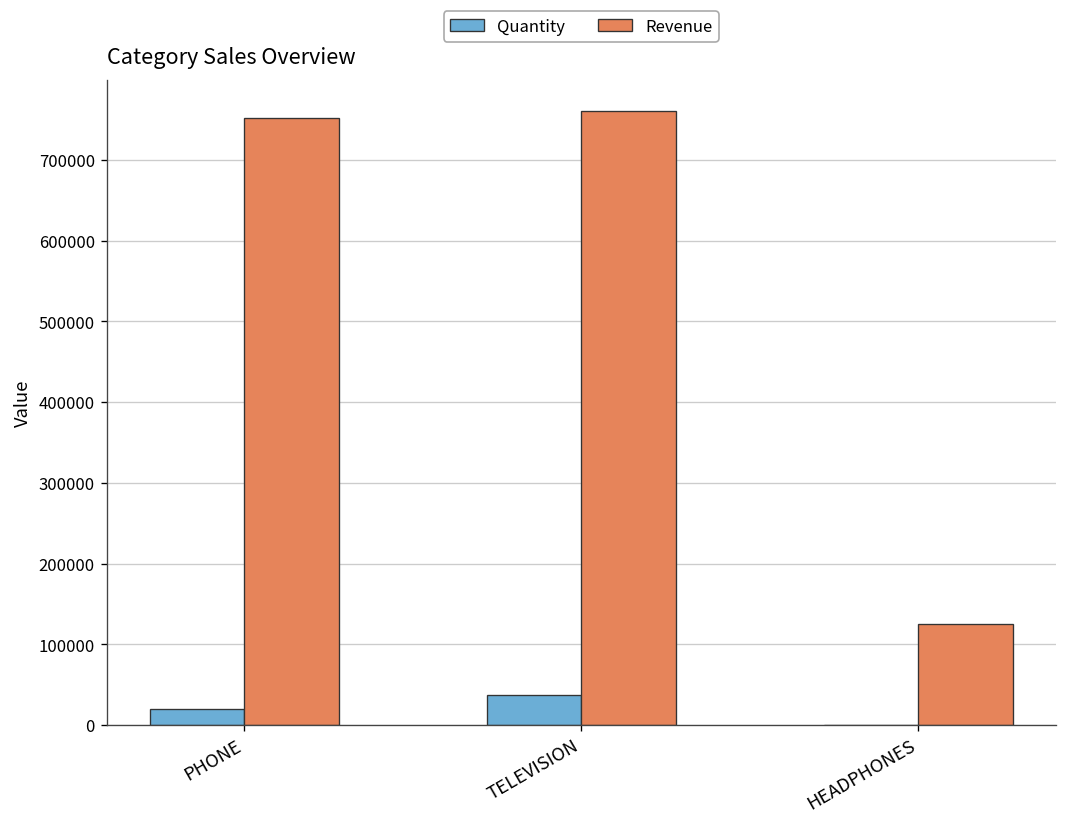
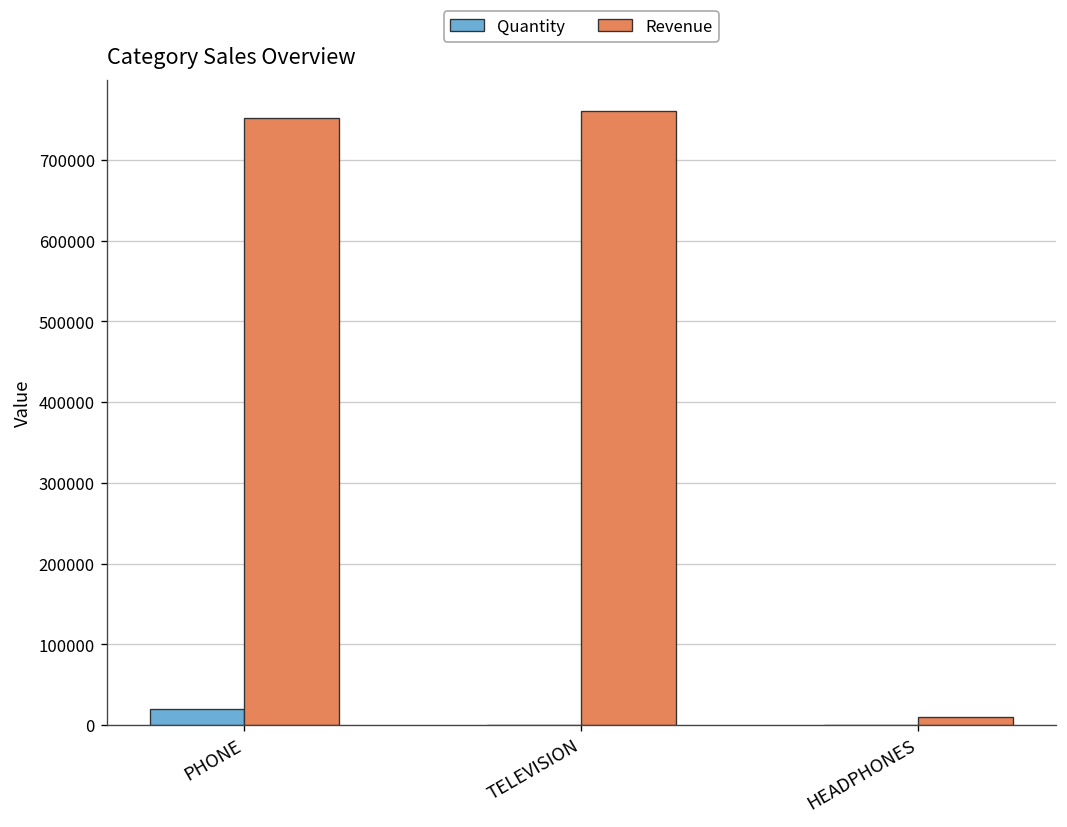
  {
    "Quantity": {
      "PHONE": 20000,
-     "TELEVISION": 40000
+     "TELEVISION": 0
    },
    "Revenue": {
      "PHONE": 750000,
      "TELEVISION": 760000,
-     "HEADPHONES": 130000
+     "HEADPHONES": 10000
    }
  }
